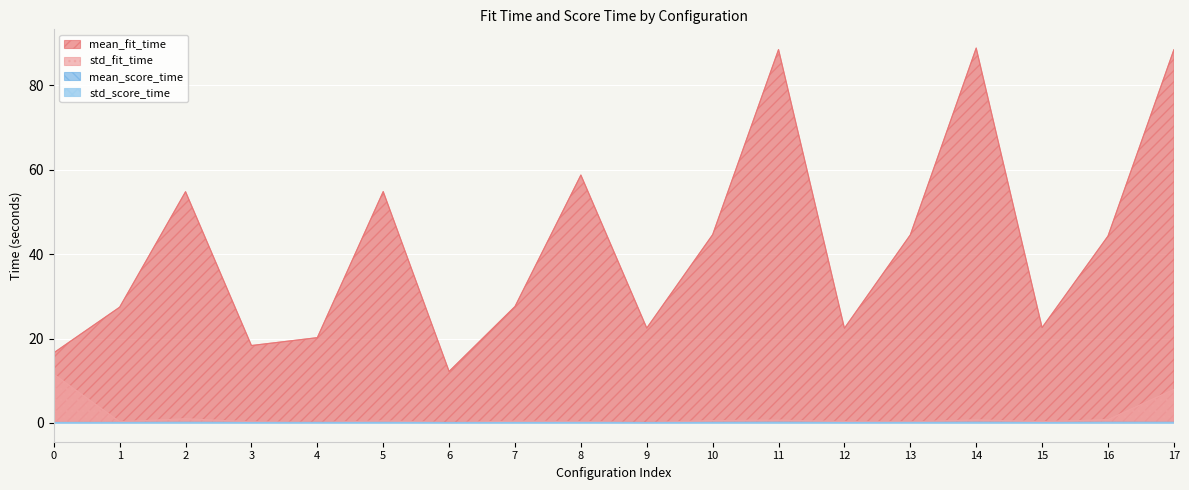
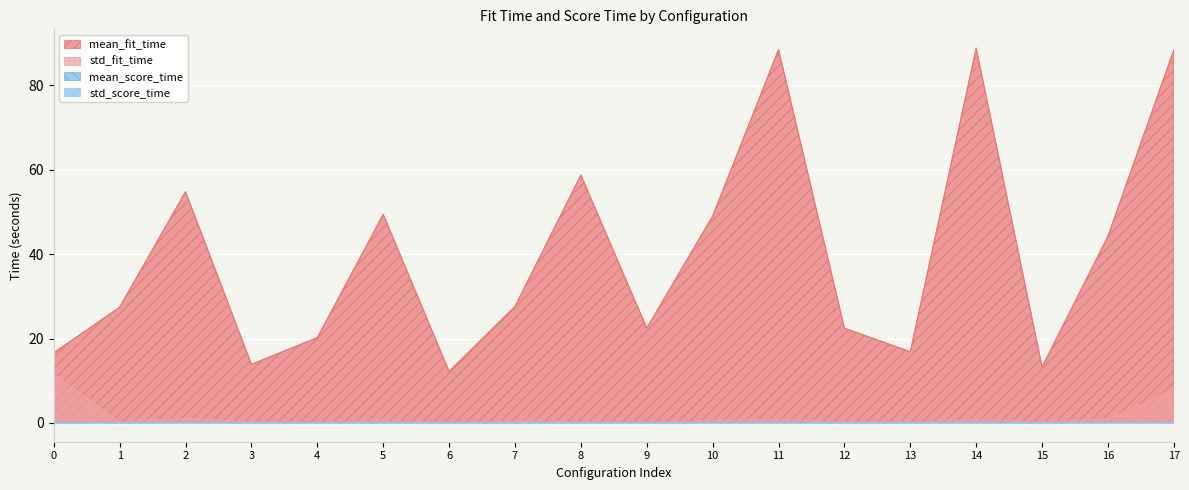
  {
    "mean_fit_time": {
      "0": 17,
      "1": 27,
      "2": 55,
-     "3": 18,
+     "3": 14,
      "4": 20,
-     "5": 55,
+     "5": 49,
      "6": 12,
      "7": 28,
      "8": 59,
      "9": 22,
-     "10": 45,
+     "10": 49,
      "11": 88,
      "12": 22,
-     "13": 45,
+     "13": 17,
      "14": 89,
-     "15": 23,
+     "15": 13,
      "16": 44,
      "17": 88
    },
    "std_fit_time": {
      "0": 12,
      "2": 1,
      "16": 1,
      "17": 8
    }
  }
